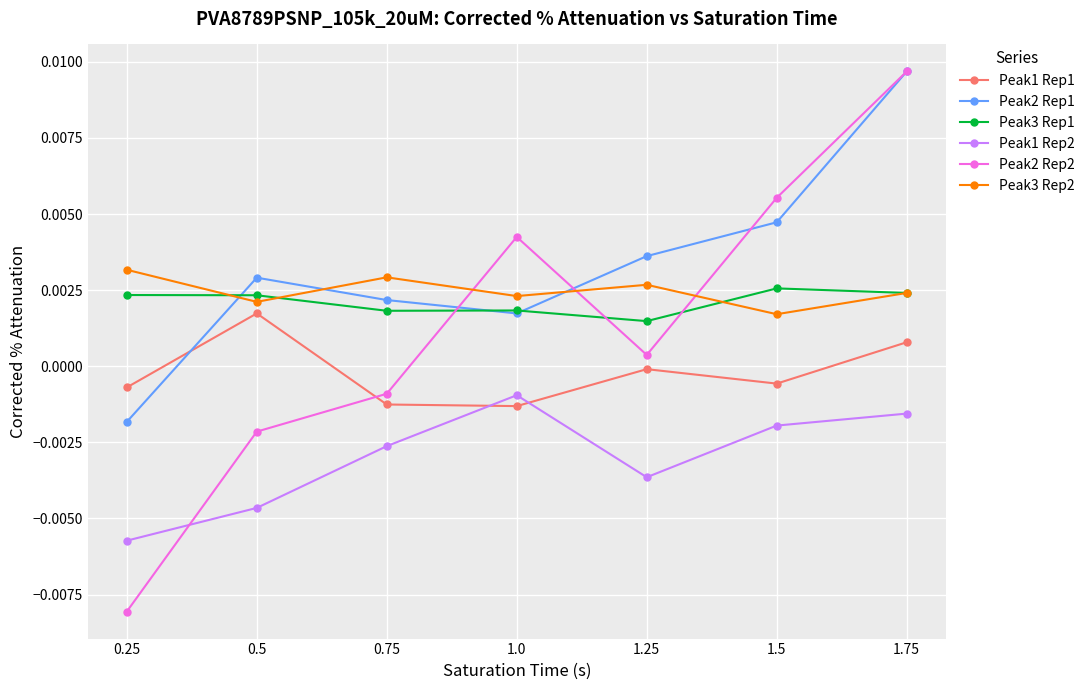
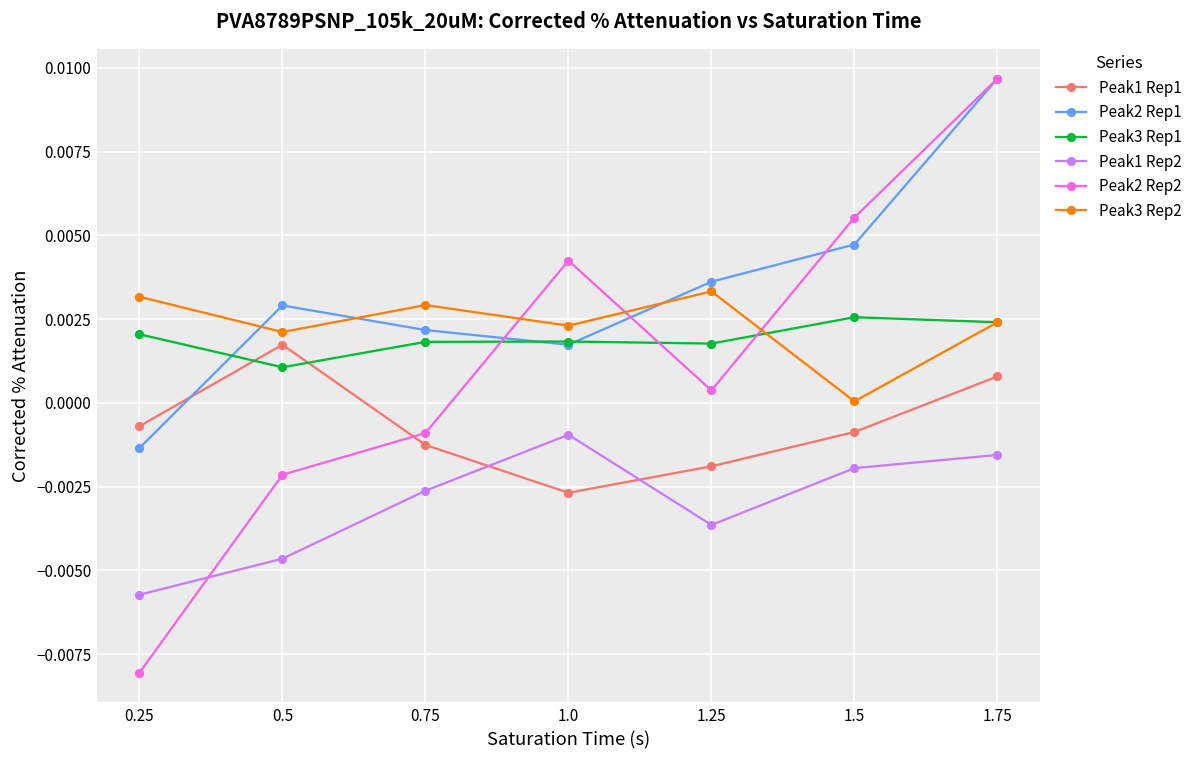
  {
    "Peak1 Rep1": {
      "0.25": -0.0007,
      "0.5": 0.0017,
      "0.75": -0.0013,
-     "1.0": -0.0013,
-     "1.25": -0.0001,
-     "1.5": -0.0006,
+     "1.0": -0.0027,
+     "1.25": -0.0019,
+     "1.5": -0.0009,
      "1.75": 0.0008
    },
    "Peak2 Rep1": {
-     "0.25": -0.0018,
+     "0.25": -0.0013,
      "0.5": 0.0029,
      "0.75": 0.0022,
      "1.0": 0.0017,
      "1.25": 0.0036,
      "1.5": 0.0047
    },
    "Peak3 Rep1": {
-     "0.25": 0.0023,
-     "0.5": 0.0023,
+     "0.25": 0.0020,
+     "0.5": 0.0011,
      "0.75": 0.0018,
      "1.0": 0.0018,
-     "1.25": 0.0015,
+     "1.25": 0.0018,
      "1.5": 0.0026
    },
    "Peak3 Rep2": {
      "0.25": 0.0032,
      "0.5": 0.0021,
      "0.75": 0.0029,
      "1.0": 0.0023,
-     "1.25": 0.0027,
-     "1.5": 0.0017
+     "1.25": 0.0033,
+     "1.5": 0.0000
    }
  }
